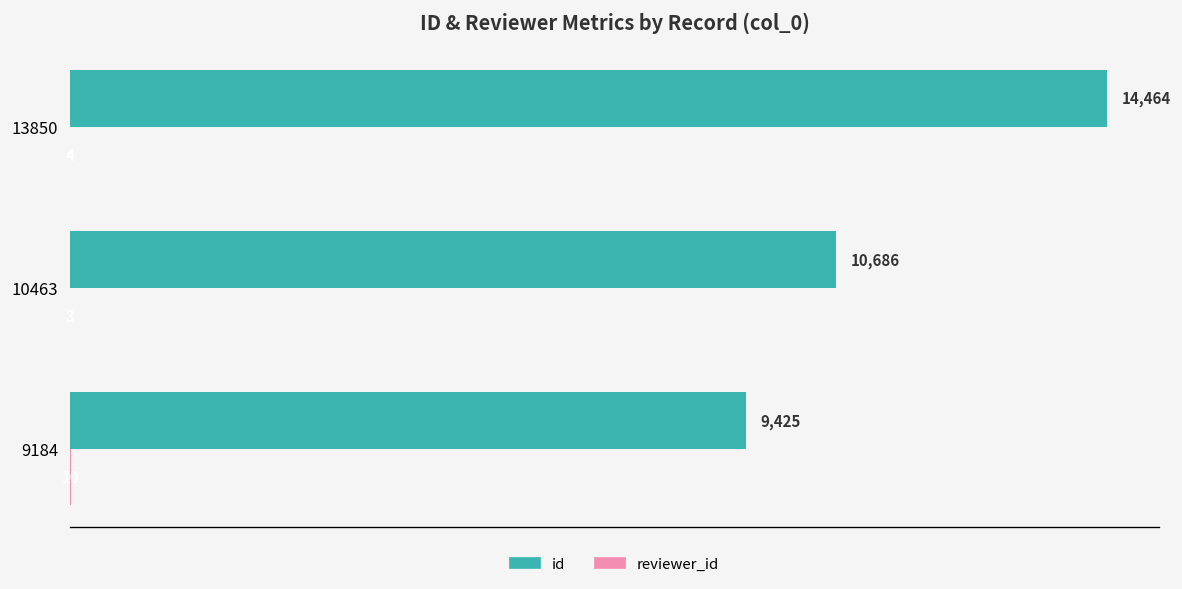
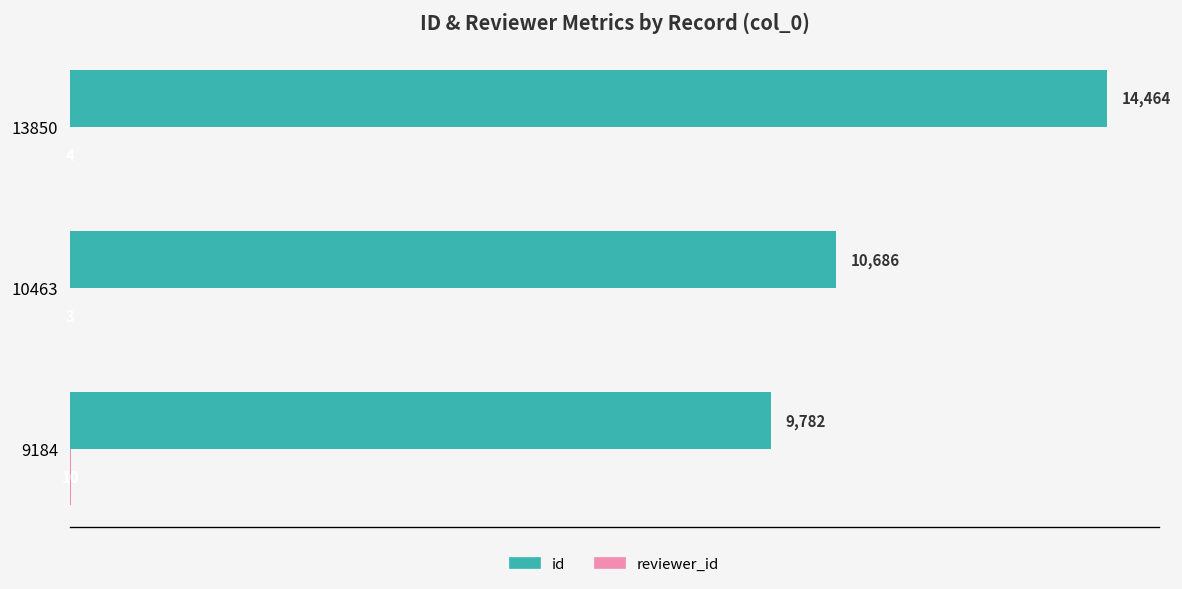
  {
    "id": {
      "13850": "14,464",
      "10463": "10,686",
-     "9184": "9,425"
+     "9184": "9,782"
    }
  }
